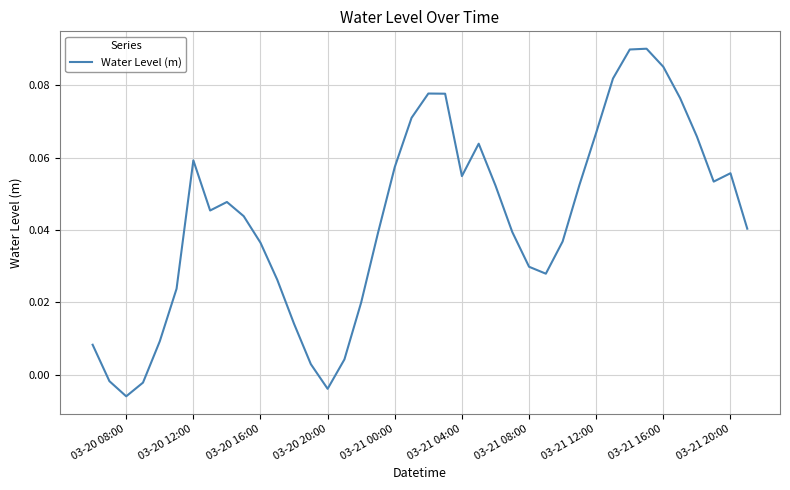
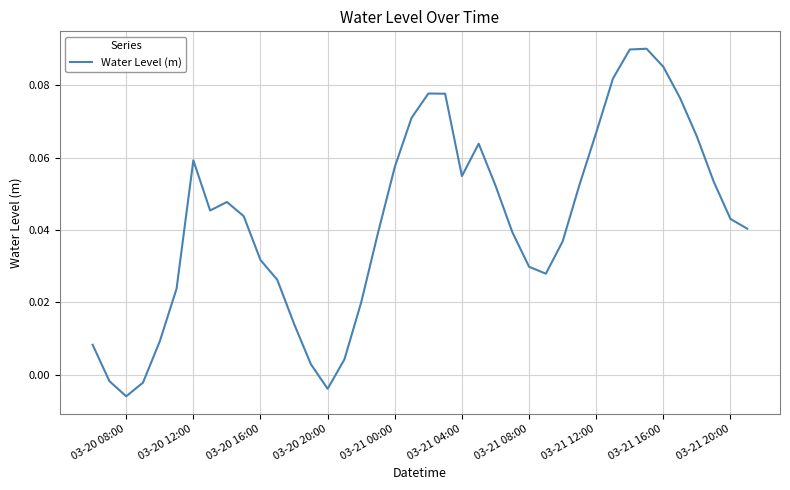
  {
    "03-20 08:00": -0.006,
    "03-20 12:00": 0.059,
-   "03-20 16:00": 0.036,
+   "03-20 16:00": 0.032,
    "03-20 20:00": -0.004,
    "03-21 00:00": 0.057,
    "03-21 04:00": 0.055,
    "03-21 08:00": 0.030,
    "03-21 12:00": 0.067,
    "03-21 16:00": 0.085,
-   "03-21 20:00": 0.056
+   "03-21 20:00": 0.043
  }
